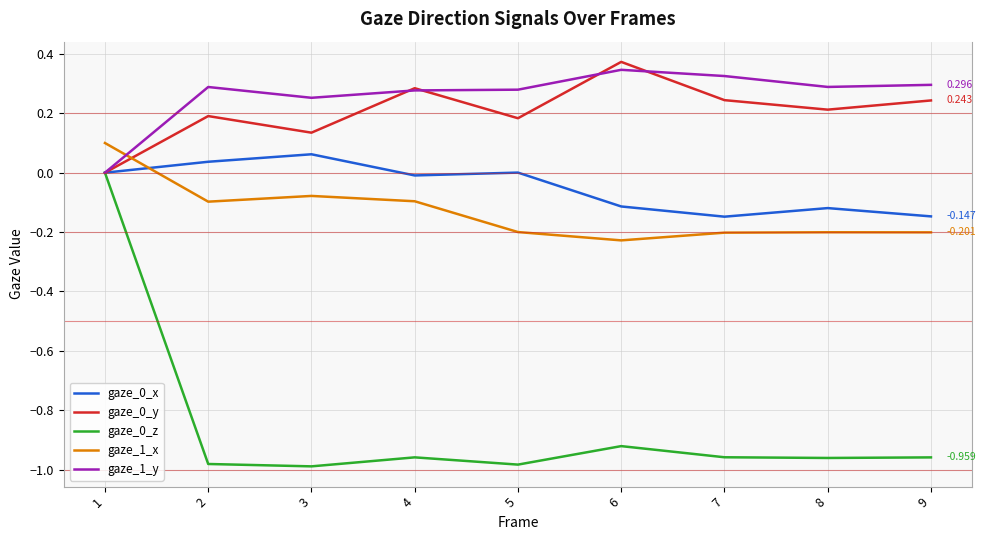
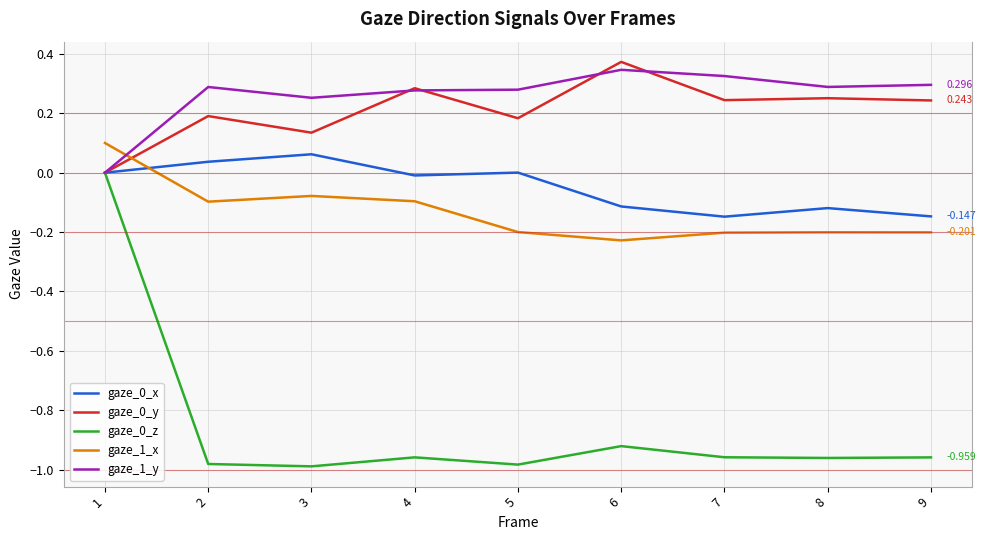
  {
    "gaze_0_x": {
      "9": -0.147
    },
    "gaze_0_y": {
      "2": 0.19,
      "3": 0.13,
      "5": 0.18,
      "6": 0.37,
      "7": 0.24,
-     "8": 0.21
+     "8": 0.25
    },
    "gaze_0_z": {
      "9": -0.959
    },
    "gaze_1_x": {
      "9": -0.201
    },
    "gaze_1_y": {
      "9": 0.296
    }
  }
